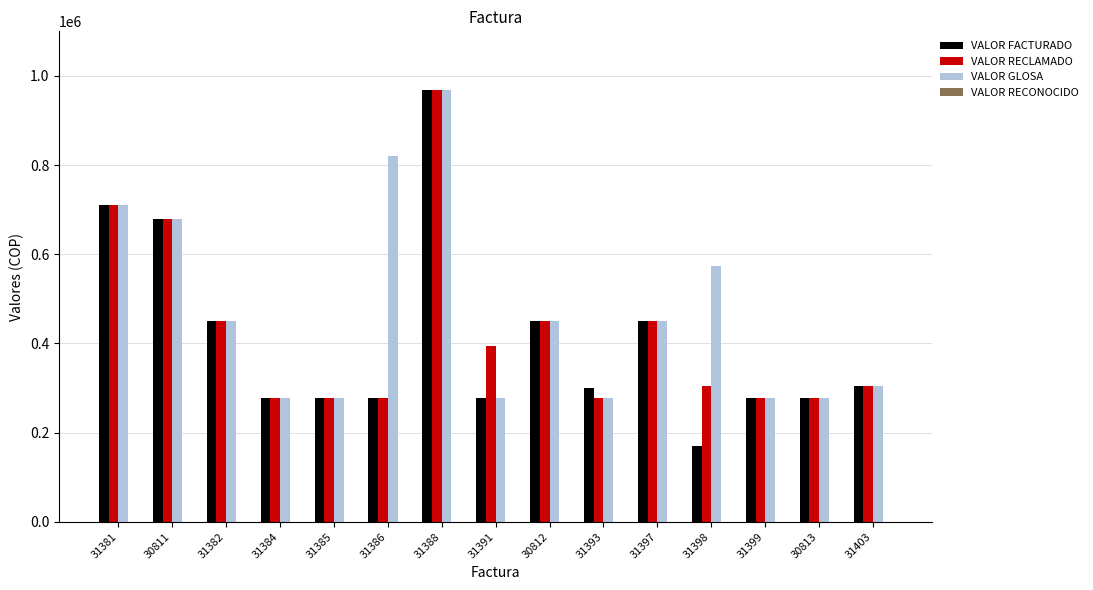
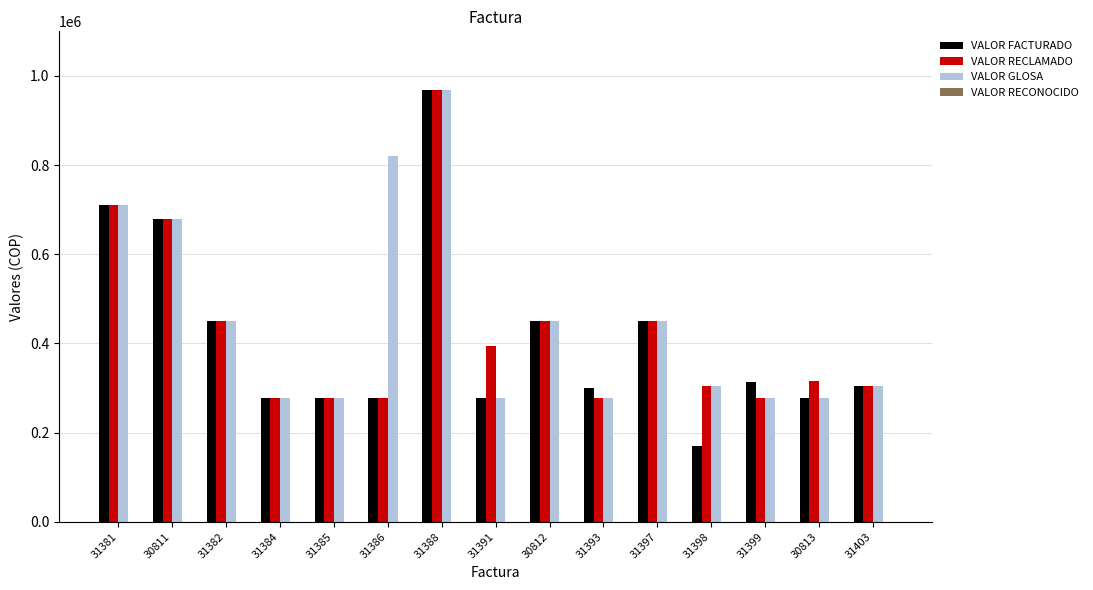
  {
    "VALOR FACTURADO": {
      "31381": 710000,
      "30811": 680000,
      "31382": 450000,
      "31384": 280000,
      "31385": 280000,
      "31386": 280000,
      "31388": 970000,
      "31391": 280000,
      "30812": 450000,
      "31393": 300000,
      "31397": 450000,
      "31398": 170000,
-     "31399": 280000,
+     "31399": 310000,
      "30813": 280000,
      "31403": 300000
    },
    "VALOR RECLAMADO": {
      "31381": 710000,
      "30811": 680000,
      "31382": 450000,
      "31384": 280000,
      "31385": 280000,
      "31386": 280000,
      "31388": 970000,
      "31391": 390000,
      "30812": 450000,
      "31393": 280000,
      "31397": 450000,
      "31398": 300000,
      "31399": 280000,
-     "30813": 280000,
+     "30813": 320000,
      "31403": 300000
    },
    "VALOR GLOSA": {
      "31381": 710000,
      "30811": 680000,
      "31382": 450000,
      "31384": 280000,
      "31385": 280000,
      "31386": 820000,
      "31388": 970000,
      "31391": 280000,
      "30812": 450000,
      "31393": 280000,
      "31397": 450000,
-     "31398": 570000,
+     "31398": 300000,
      "31399": 280000,
      "30813": 280000,
      "31403": 300000
    },
    "VALOR RECONOCIDO": {
      "31381": 0,
      "30811": 0,
      "31382": 0,
      "31384": 0,
      "31385": 0,
      "31386": 0,
      "31388": 0,
      "31391": 0,
      "30812": 0,
      "31393": 0,
      "31397": 0,
      "31398": 0,
      "31399": 0,
      "30813": 0,
      "31403": 0
    }
  }
